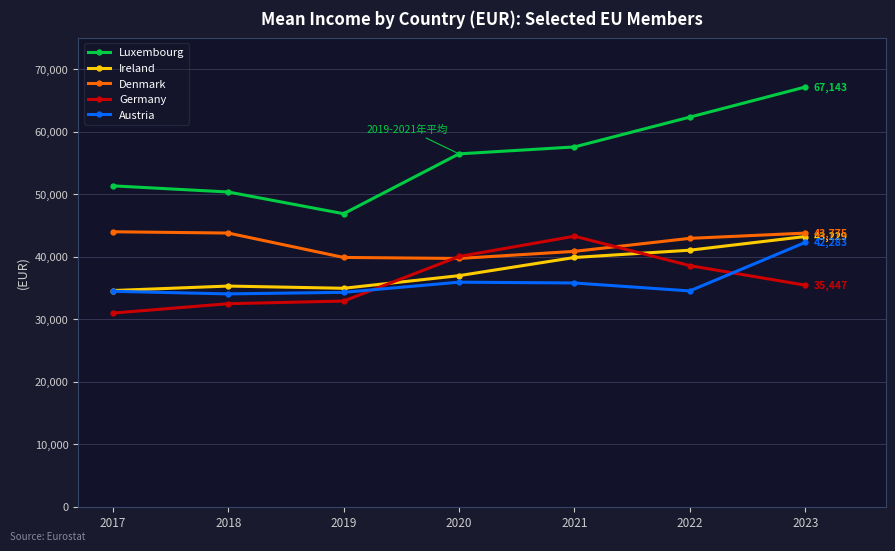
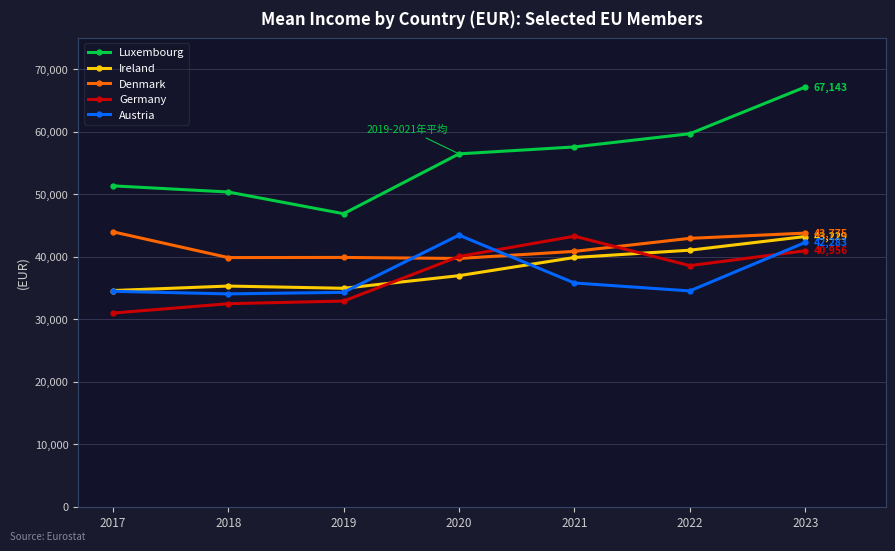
  {
    "Luxembourg": {
      "2017": "51,000",
      "2018": "50,000",
      "2019": "47,000",
      "2021": "58,000",
-     "2022": "62,000"
+     "2022": "60,000"
    },
    "Ireland": {
      "2018": "35,000",
      "2019": "35,000",
      "2020": "37,000",
      "2021": "40,000",
      "2022": "41,000"
    },
    "Denmark": {
      "2017": "44,000",
-     "2018": "44,000",
+     "2018": "40,000",
      "2019": "40,000",
      "2021": "41,000",
      "2022": "43,000"
    },
    "Germany": {
-     "2023": "35,447"
+     "2023": "40,956"
    },
    "Austria": {
      "2018": "34,000",
      "2019": "34,000",
-     "2020": "36,000",
+     "2020": "43,000",
      "2021": "36,000",
      "2022": "35,000"
    }
  }
